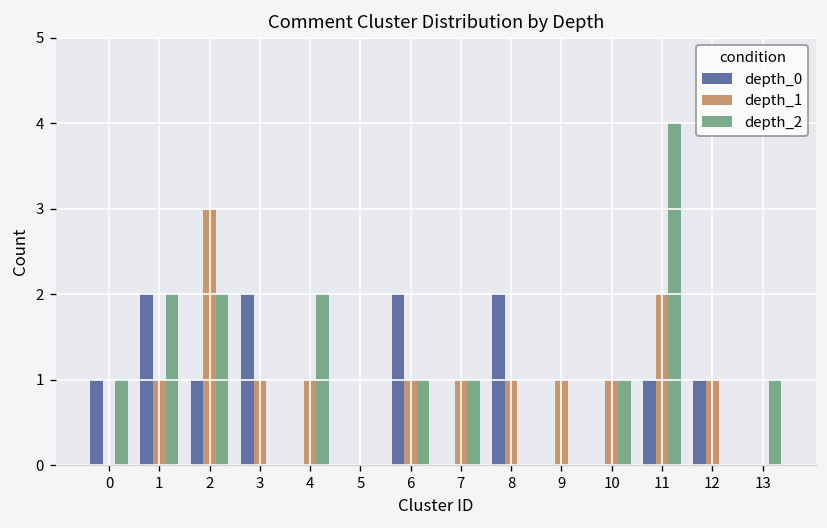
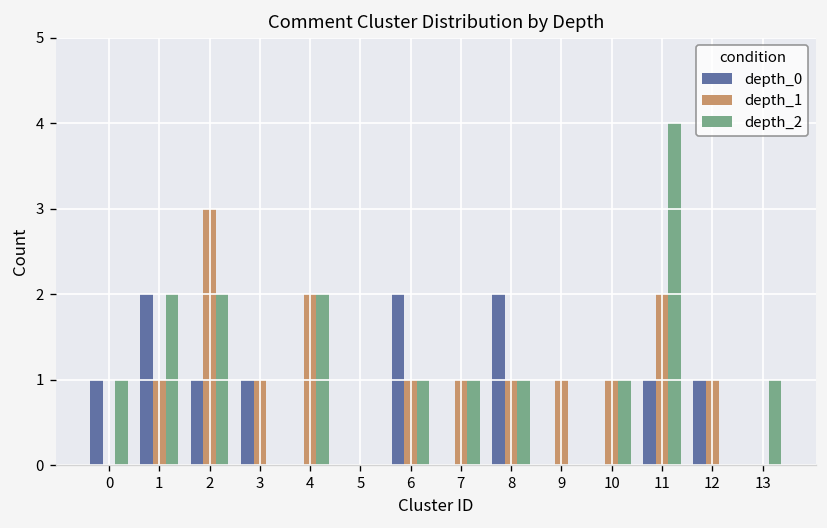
  {
    "depth_0": {
      "0": 1,
      "1": 2,
      "2": 1,
-     "3": 2,
+     "3": 1,
      "4": 0,
      "5": 0,
      "6": 2,
      "7": 0,
      "8": 2,
      "9": 0,
      "10": 0,
      "11": 1,
      "12": 1,
      "13": 0
    },
    "depth_1": {
      "0": 0,
      "1": 1,
      "2": 3,
      "3": 1,
-     "4": 1,
+     "4": 2,
      "5": 0,
      "6": 1,
      "7": 1,
      "8": 1,
      "9": 1,
      "10": 1,
      "11": 2,
      "12": 1,
      "13": 0
    },
    "depth_2": {
      "0": 1,
      "1": 2,
      "2": 2,
      "3": 0,
      "4": 2,
      "5": 0,
      "6": 1,
      "7": 1,
-     "8": 0,
+     "8": 1,
      "9": 0,
      "10": 1,
      "11": 4,
      "12": 0,
      "13": 1
    }
  }
